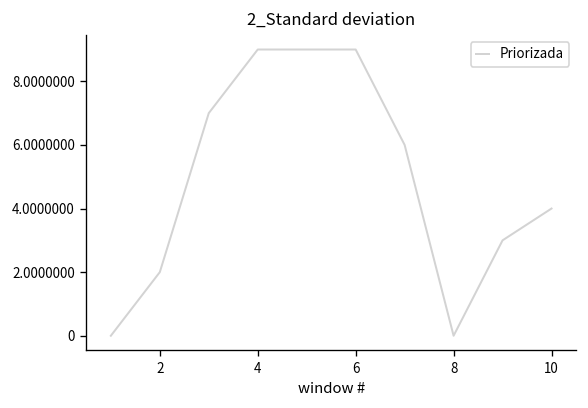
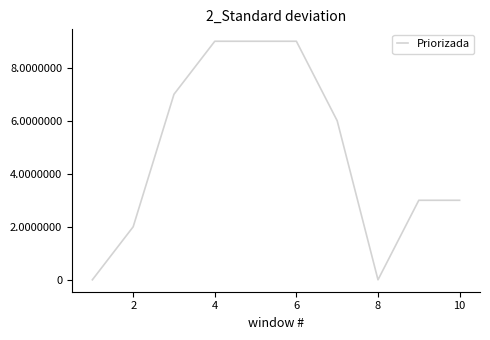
  {
    "2": 2,
    "4": 9,
    "6": 9,
    "8": 0,
-   "10": 4
+   "10": 3
  }
